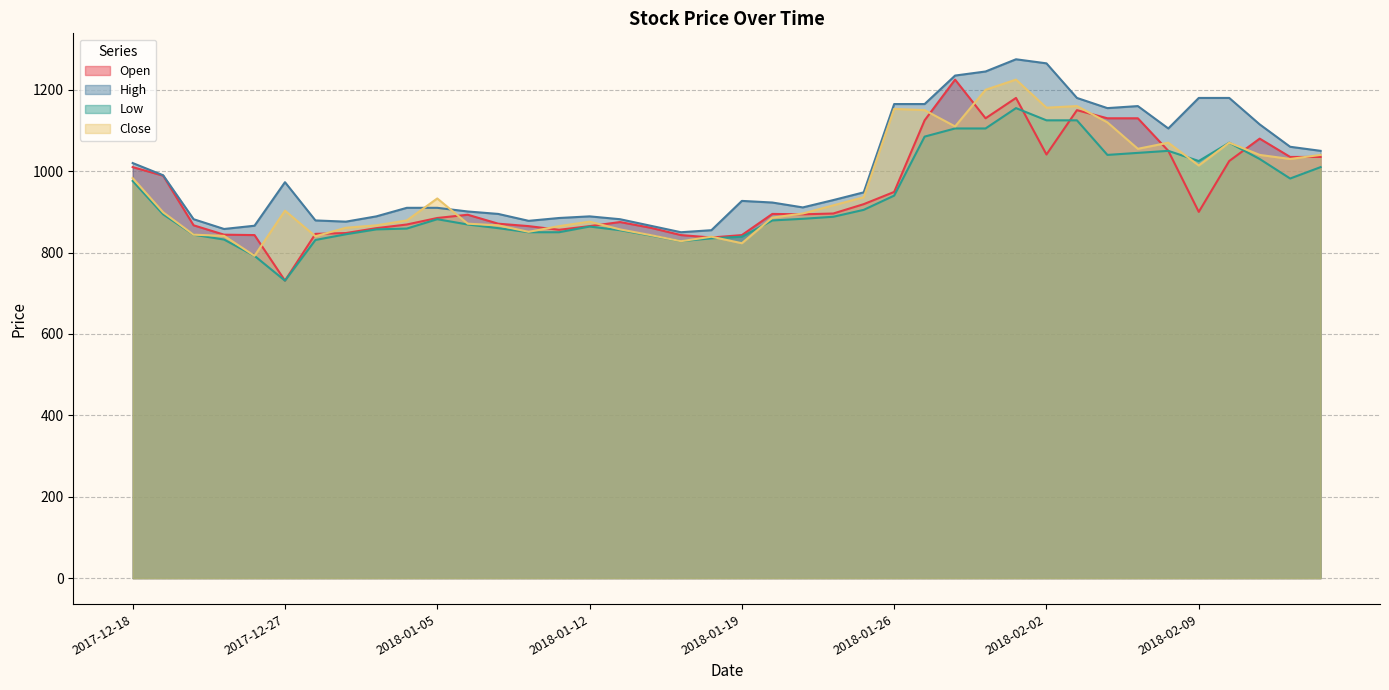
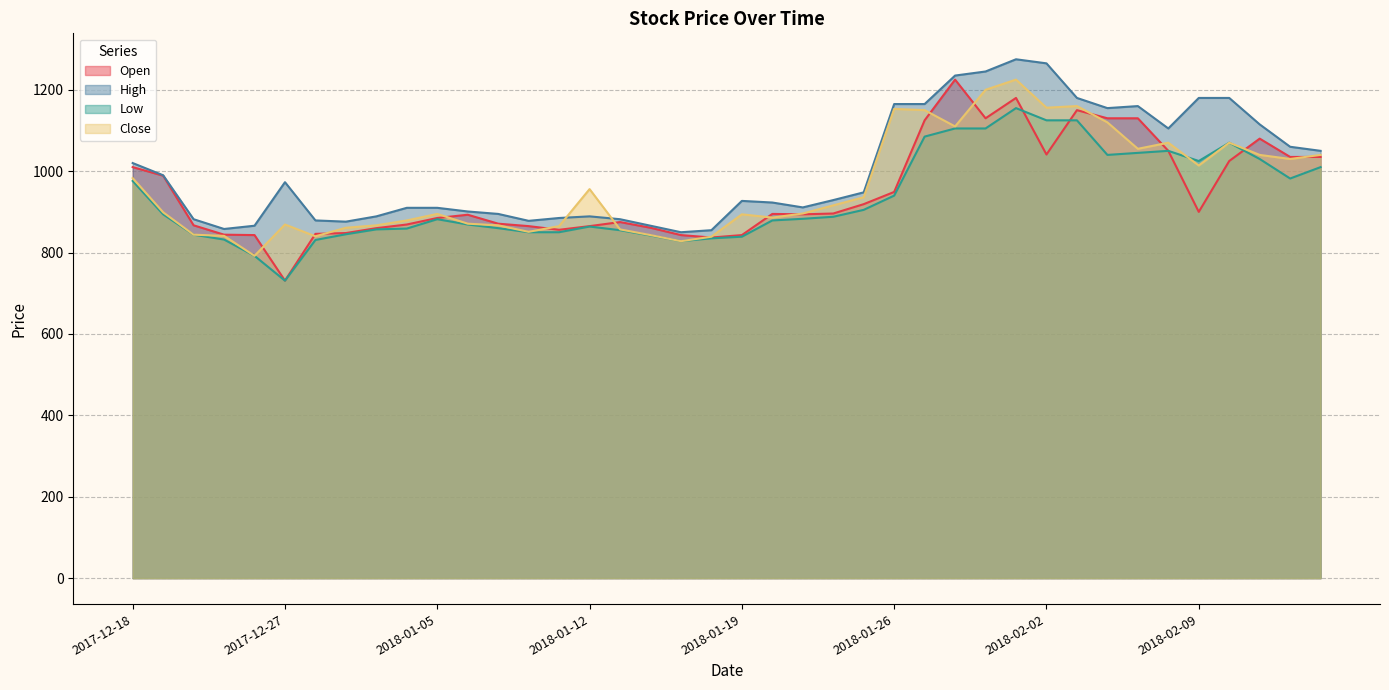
  {
    "Open": {
      "2017-12-18": 1010,
      "2018-01-26": 950,
      "2018-02-02": 1040,
      "2018-02-09": 900
    },
    "Close": {
      "2017-12-18": 980,
-     "2017-12-27": 900,
-     "2018-01-05": 930,
-     "2018-01-12": 880,
-     "2018-01-19": 820,
+     "2017-12-27": 870,
+     "2018-01-05": 900,
+     "2018-01-12": 960,
+     "2018-01-19": 890,
      "2018-01-26": 1150,
      "2018-02-02": 1160,
      "2018-02-09": 1010
    }
  }
